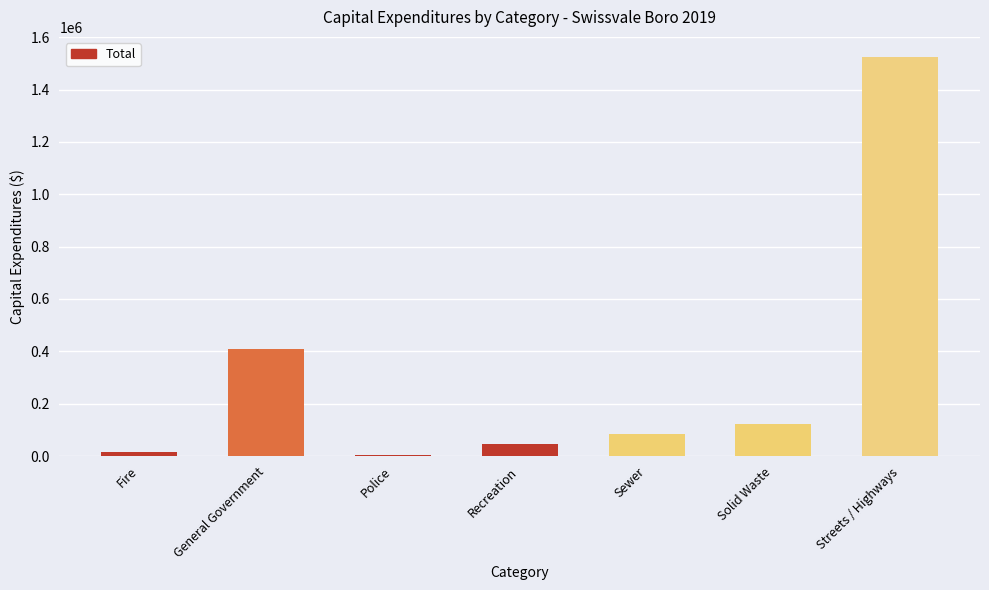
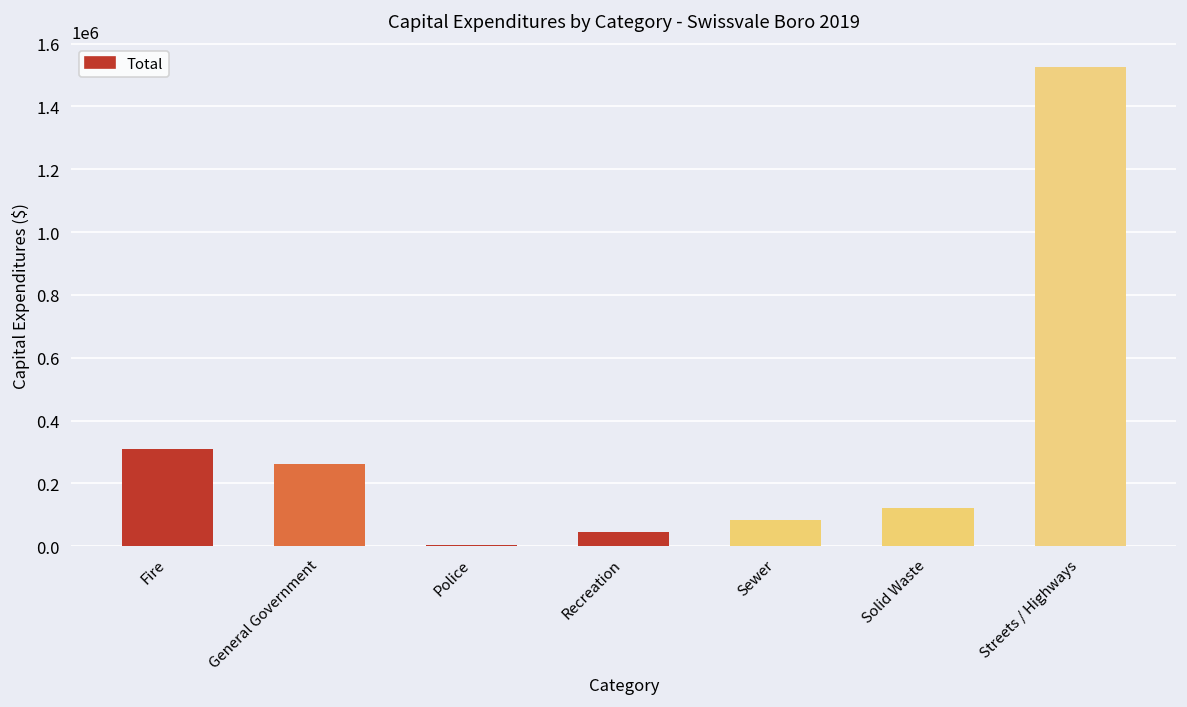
  {
-   "Fire": 20000,
-   "General Government": 410000,
+   "Fire": 310000,
+   "General Government": 260000,
    "Recreation": 40000,
    "Sewer": 80000,
    "Solid Waste": 120000,
    "Streets / Highways": 1520000
  }
